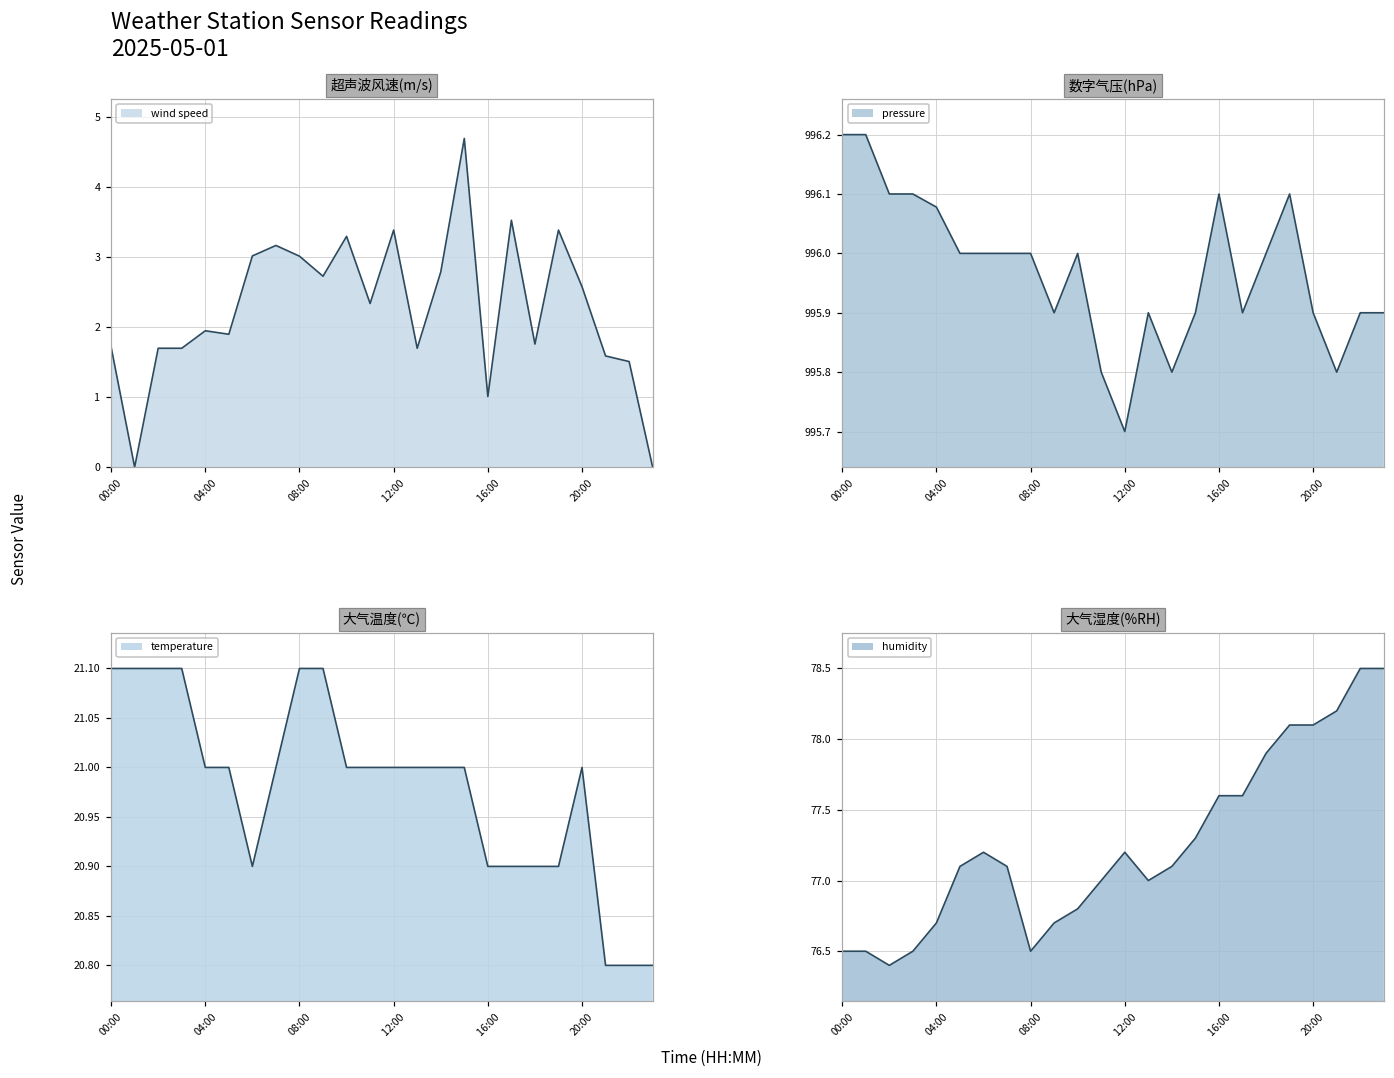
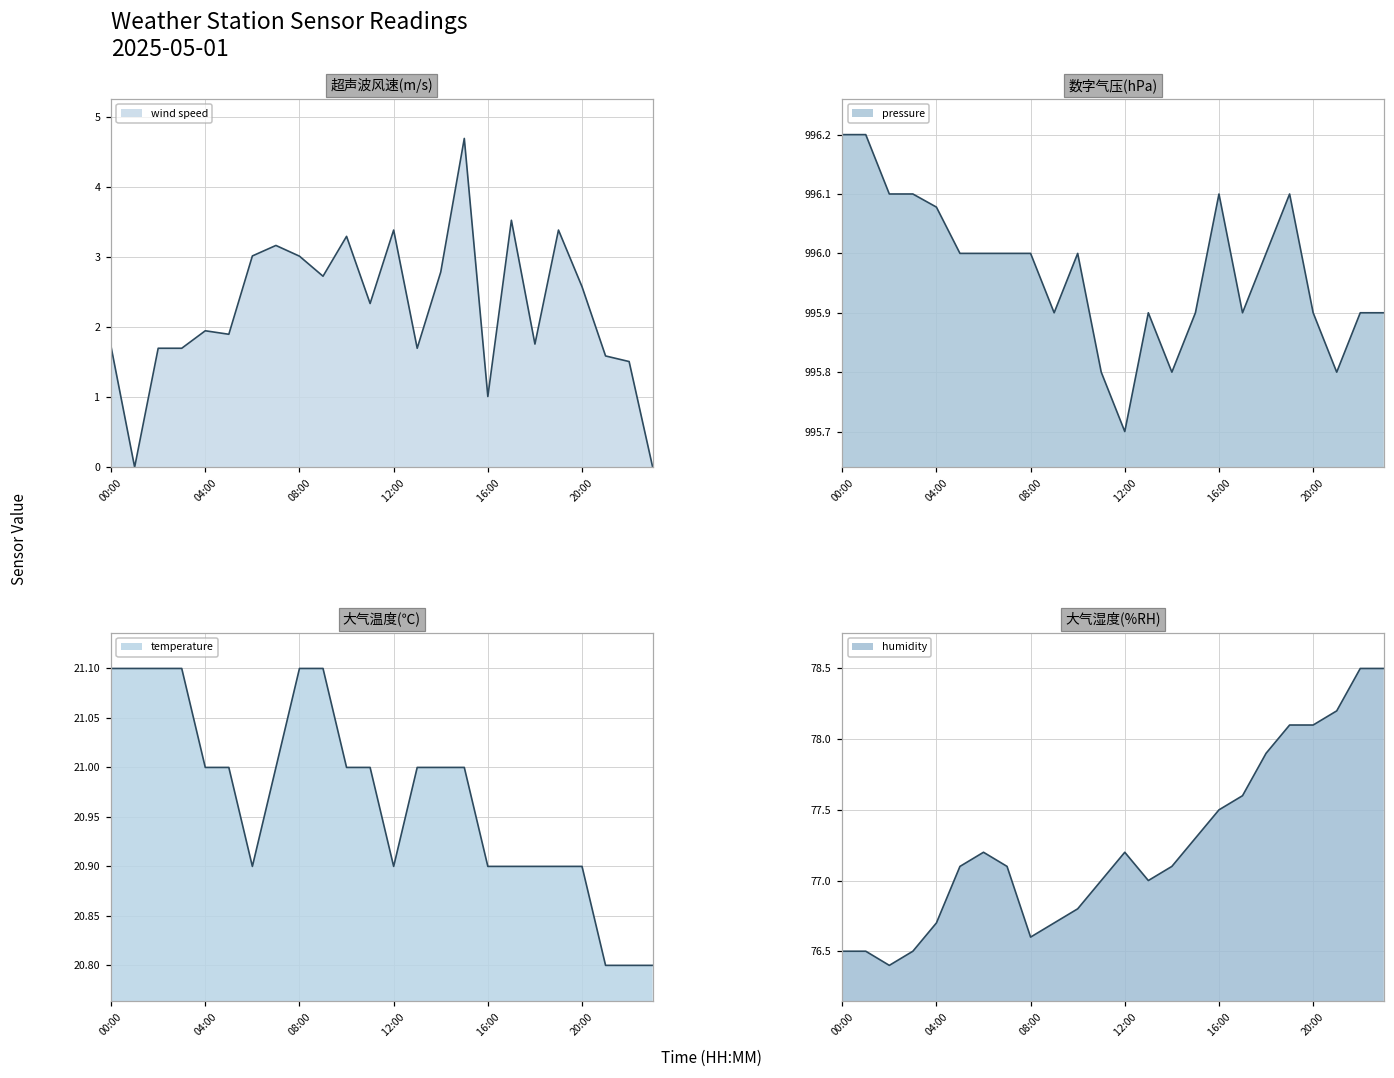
  {
    "超声波风速(m/s)": {
      "00:00": 1.7,
      "04:00": 1.9,
      "08:00": 3.0,
      "12:00": 3.4,
      "16:00": 1.0,
      "20:00": 2.6
    },
    "数字气压(hPa)": {
      "00:00": 996.20,
      "04:00": 996.08,
      "08:00": 996.00,
      "12:00": 995.70,
      "16:00": 996.10,
      "20:00": 995.90
    },
    "大气温度(℃)": {
      "00:00": 21.1,
      "04:00": 21.0,
      "08:00": 21.1,
-     "12:00": 21.0,
+     "12:00": 20.9,
      "16:00": 20.9,
-     "20:00": 21.0
+     "20:00": 20.9
    },
    "大气湿度(%RH)": {
      "00:00": 76.5,
      "04:00": 76.7,
-     "08:00": 76.5,
+     "08:00": 76.6,
      "12:00": 77.2,
-     "16:00": 77.6,
+     "16:00": 77.5,
      "20:00": 78.1
    }
  }
